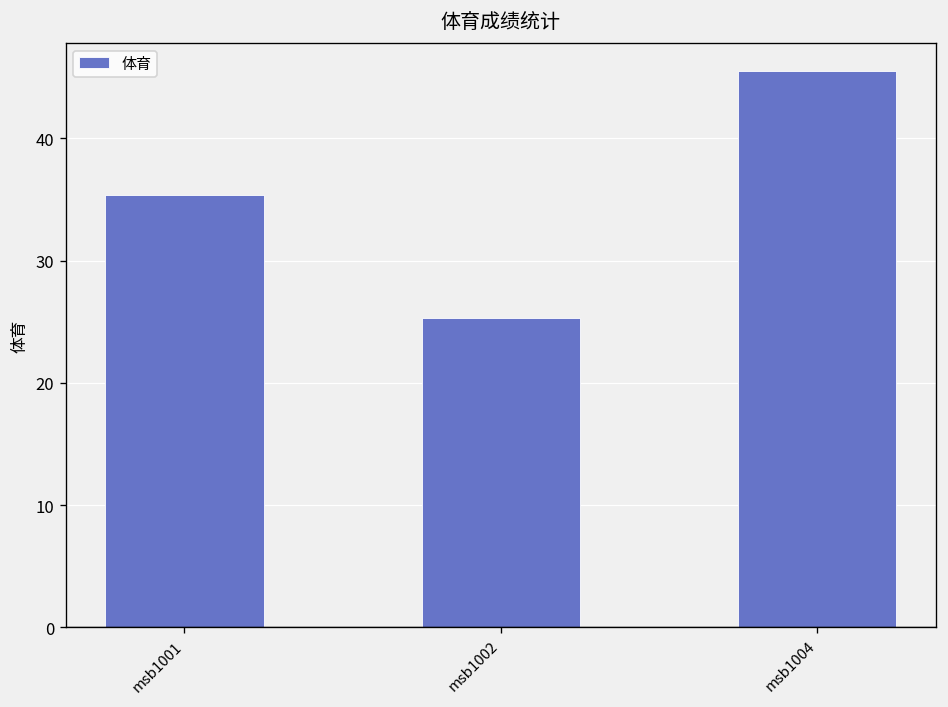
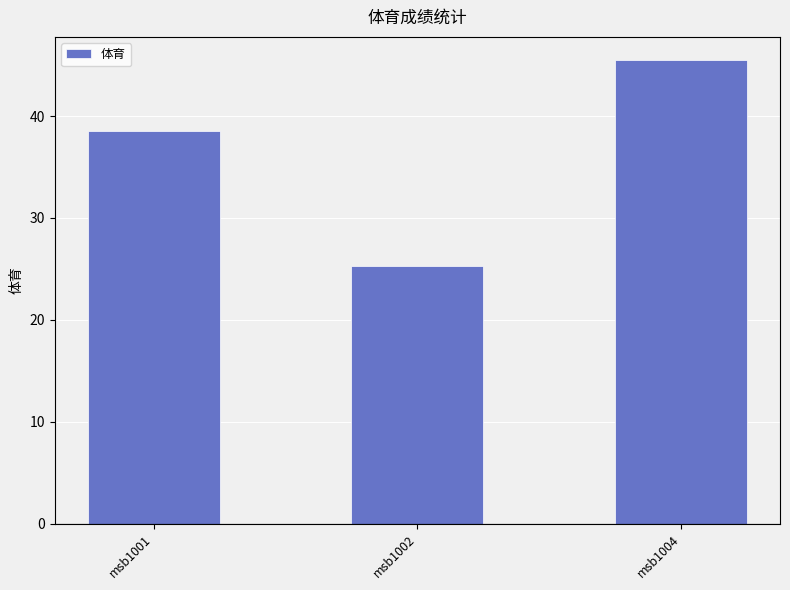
  {
-   "msb1001": 35.4,
+   "msb1001": 38.5,
    "msb1002": 25.3,
    "msb1004": 45.5
  }
